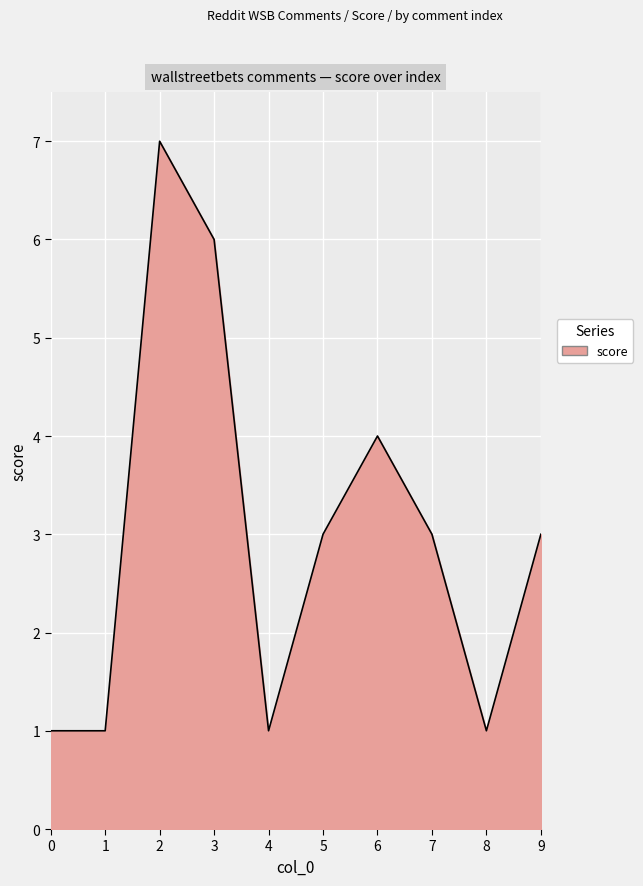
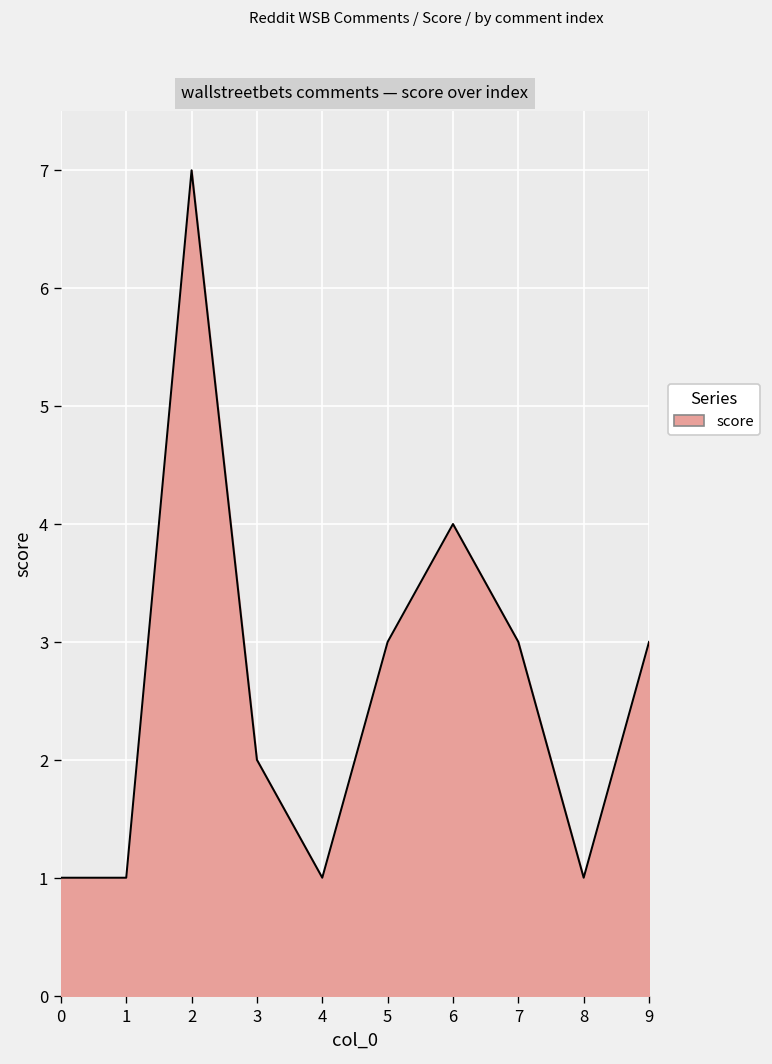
  {
    "0": 1,
    "1": 1,
    "2": 7,
-   "3": 6,
+   "3": 2,
    "4": 1,
    "5": 3,
    "6": 4,
    "7": 3,
    "8": 1,
    "9": 3
  }
